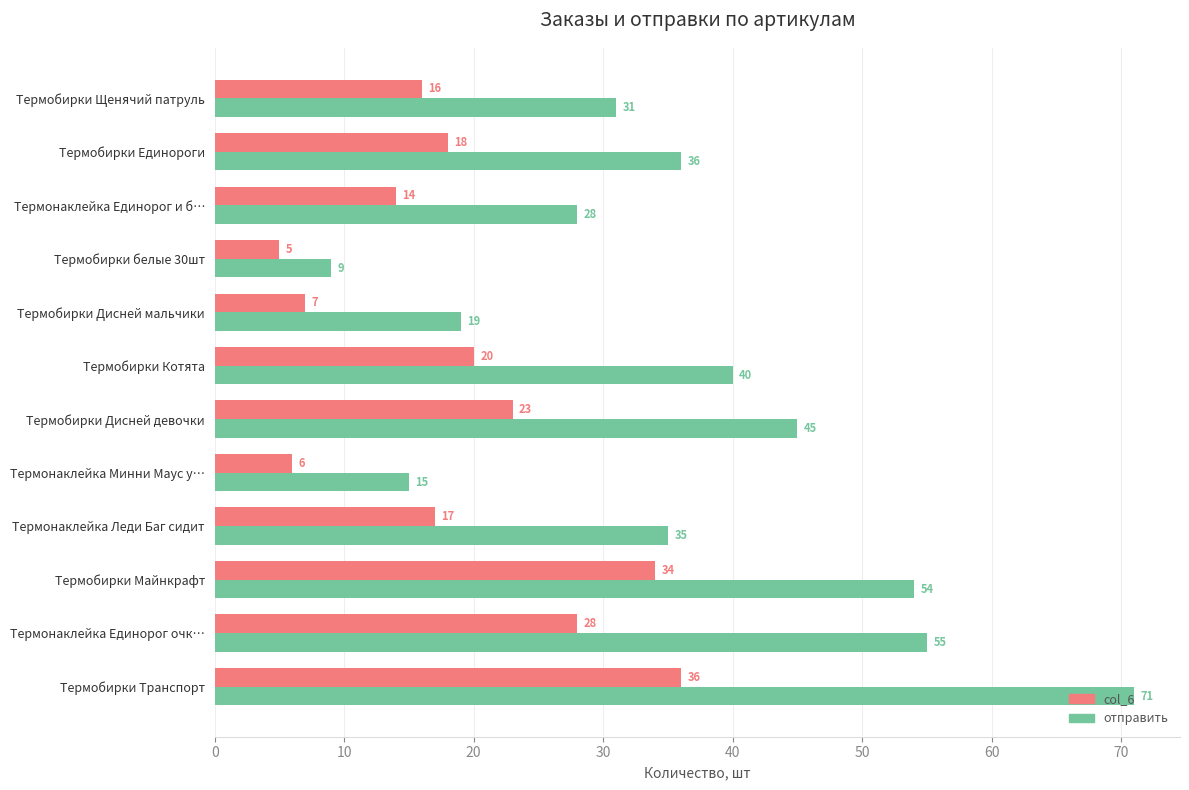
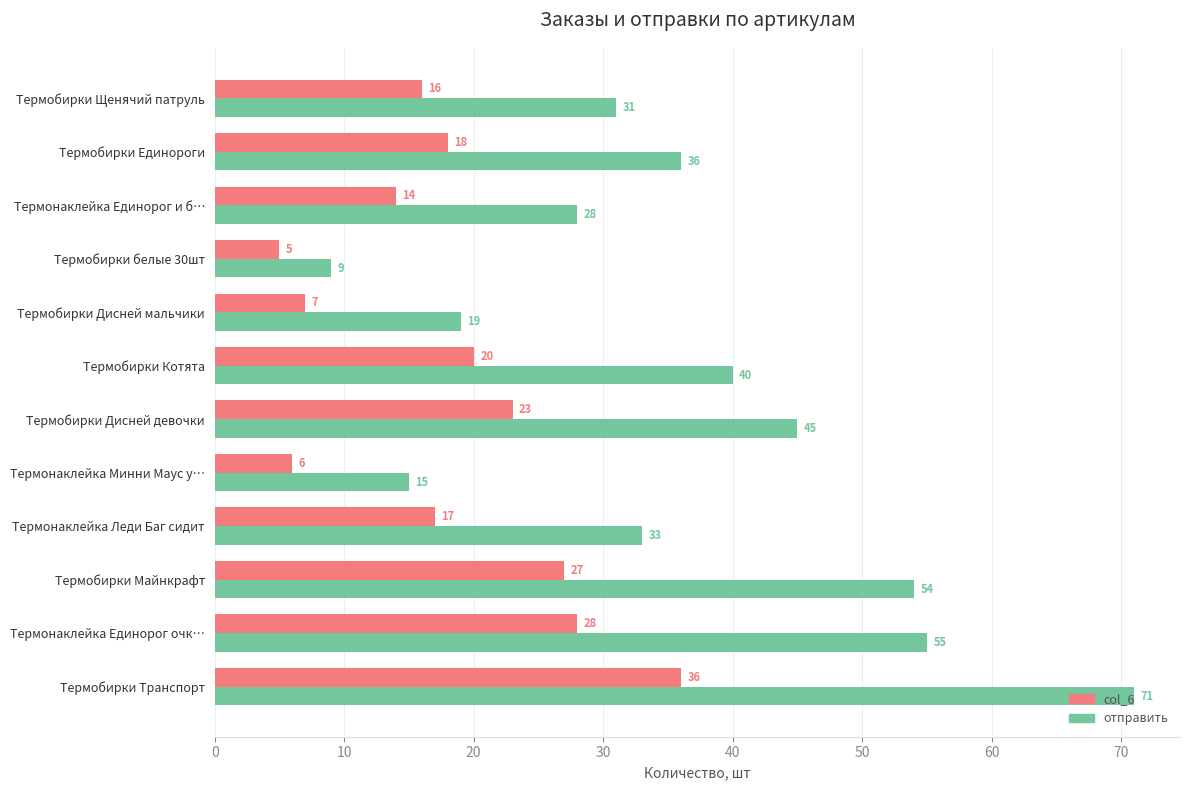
  {
    "col_6": {
      "Термобирки Щенячий патруль": 16,
      "Термобирки Единороги": 18,
      "Термонаклейка Единорог и б…": 14,
      "Термобирки белые 30шт": 5,
      "Термобирки Дисней мальчики": 7,
      "Термобирки Котята": 20,
      "Термобирки Дисней девочки": 23,
      "Термонаклейка Минни Маус у…": 6,
      "Термонаклейка Леди Баг сидит": 17,
-     "Термобирки Майнкрафт": 34,
+     "Термобирки Майнкрафт": 27,
      "Термонаклейка Единорог очк…": 28,
      "Термобирки Транспорт": 36
    },
    "отправить": {
      "Термобирки Щенячий патруль": 31,
      "Термобирки Единороги": 36,
      "Термонаклейка Единорог и б…": 28,
      "Термобирки белые 30шт": 9,
      "Термобирки Дисней мальчики": 19,
      "Термобирки Котята": 40,
      "Термобирки Дисней девочки": 45,
      "Термонаклейка Минни Маус у…": 15,
-     "Термонаклейка Леди Баг сидит": 35,
+     "Термонаклейка Леди Баг сидит": 33,
      "Термобирки Майнкрафт": 54,
      "Термонаклейка Единорог очк…": 55,
      "Термобирки Транспорт": 71
    }
  }
